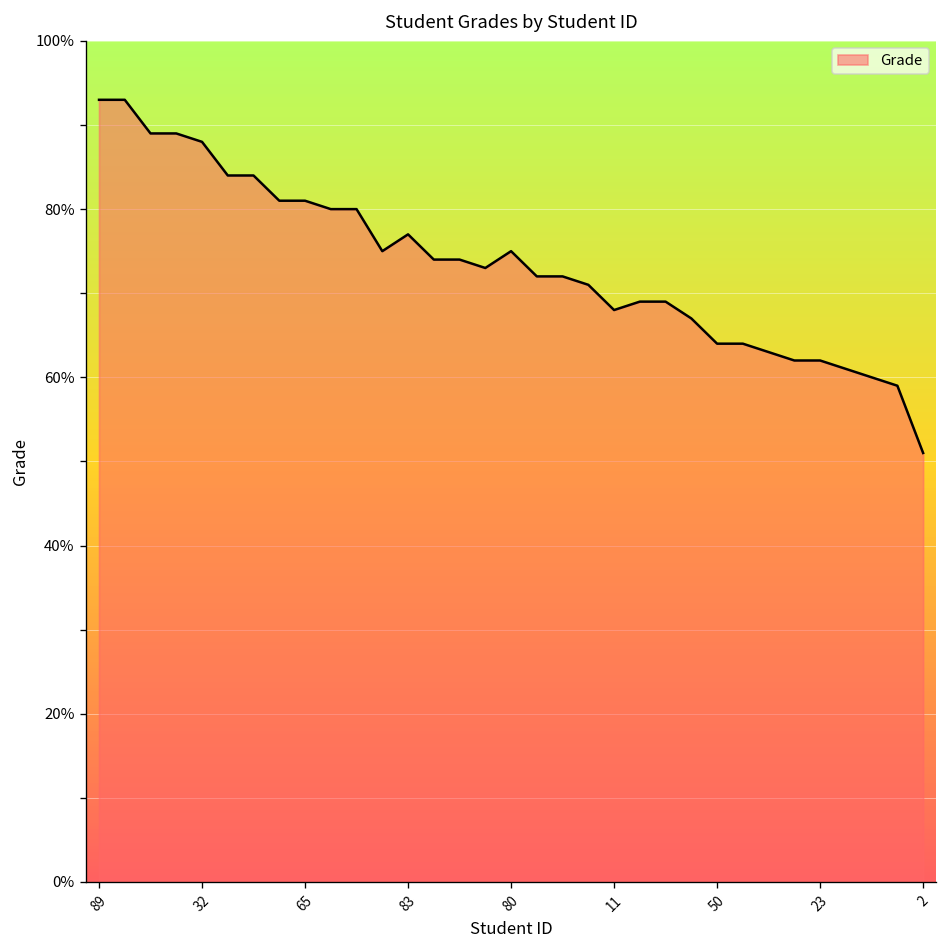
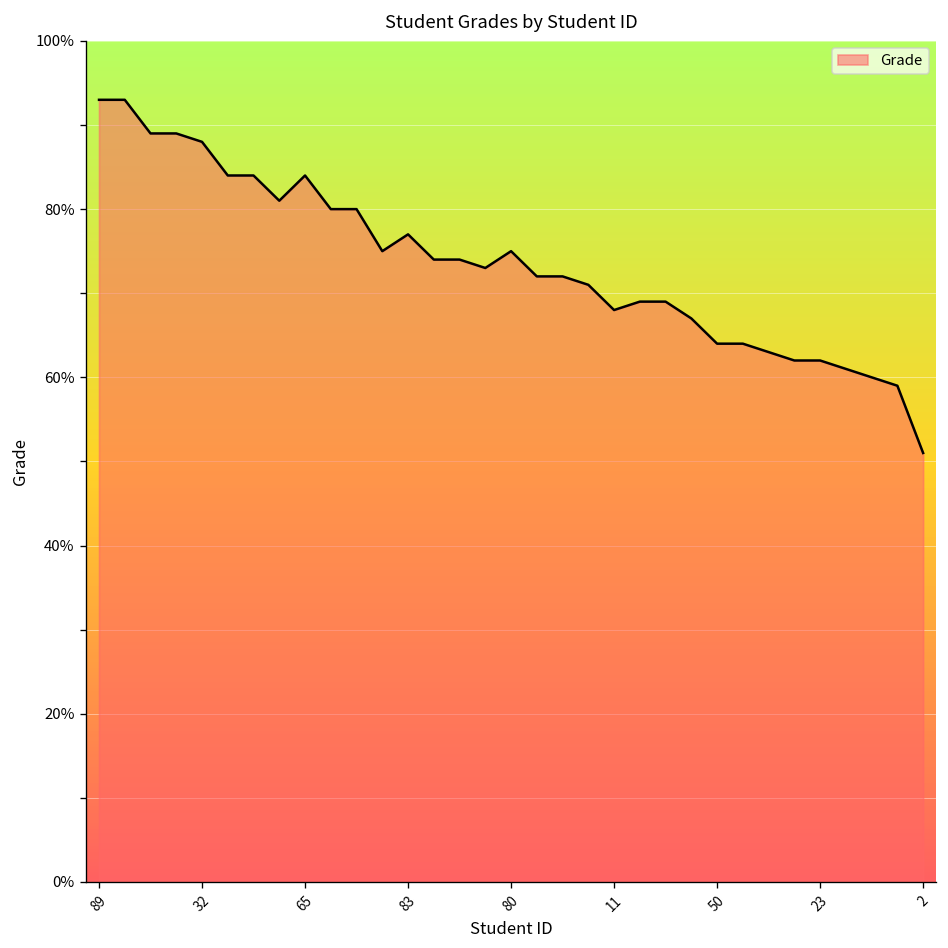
  {
    "89": "93%",
    "32": "88%",
-   "65": "81%",
+   "65": "84%",
    "83": "77%",
    "80": "75%",
    "11": "68%",
    "50": "64%",
    "23": "62%",
    "2": "51%"
  }
